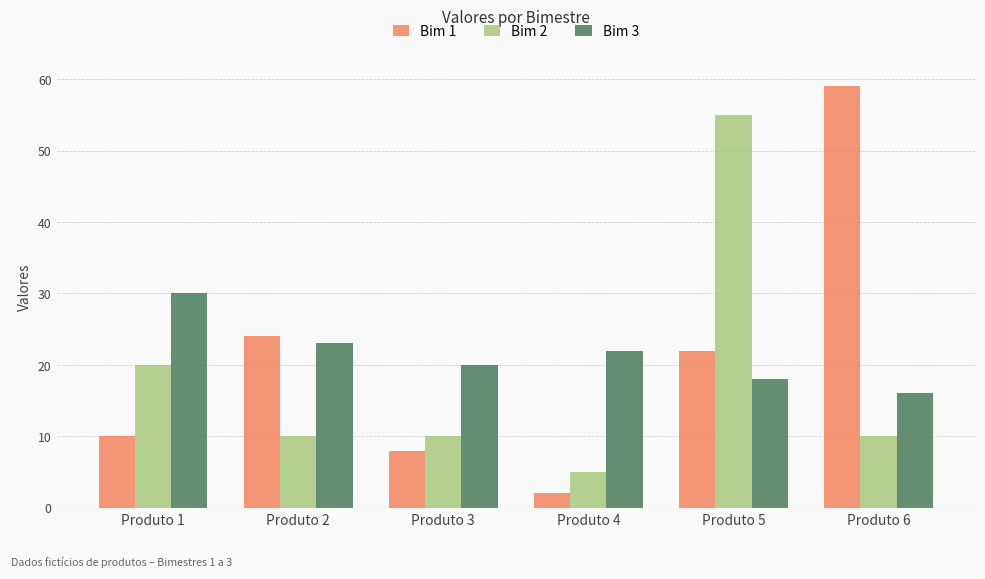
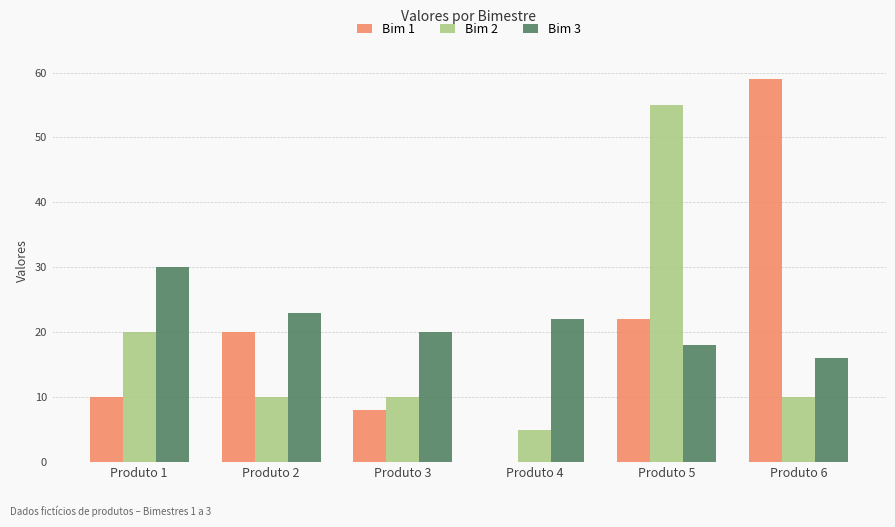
  {
    "Bim 1": {
      "Produto 1": 10,
-     "Produto 2": 24,
+     "Produto 2": 20,
      "Produto 3": 8,
-     "Produto 4": 2,
+     "Produto 4": 0,
      "Produto 5": 22,
      "Produto 6": 59
    },
    "Bim 2": {
      "Produto 1": 20,
      "Produto 2": 10,
      "Produto 3": 10,
      "Produto 4": 5,
      "Produto 5": 55,
      "Produto 6": 10
    },
    "Bim 3": {
      "Produto 1": 30,
      "Produto 2": 23,
      "Produto 3": 20,
      "Produto 4": 22,
      "Produto 5": 18,
      "Produto 6": 16
    }
  }
